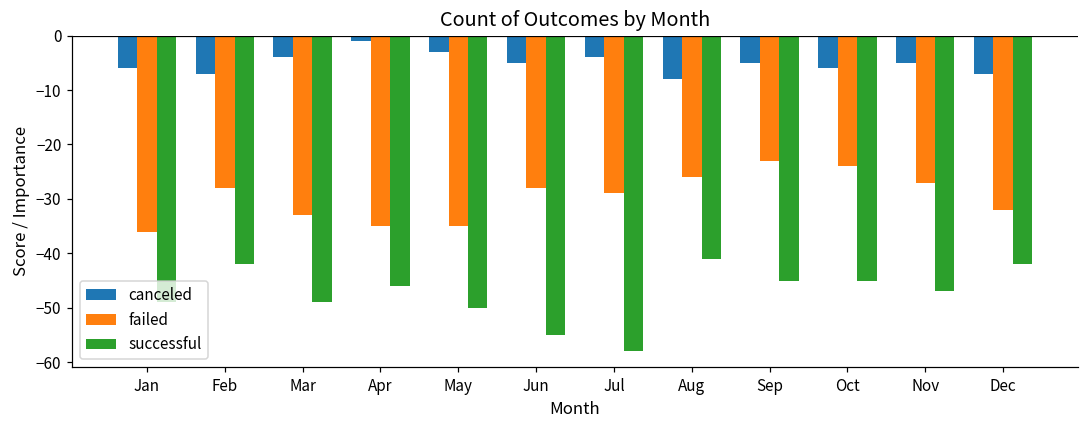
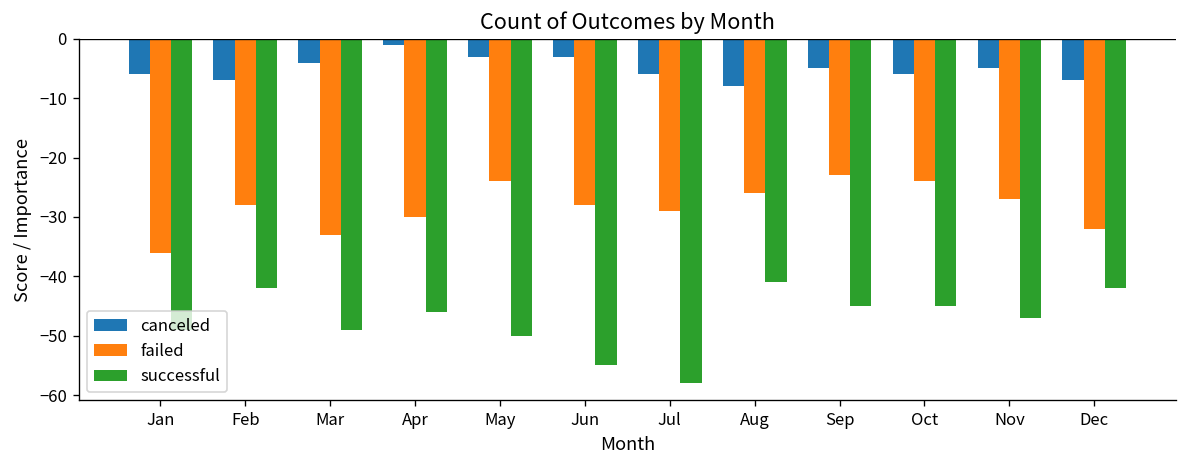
  {
    "canceled": {
      "Jan": -6,
      "Feb": -7,
      "Mar": -4,
      "Apr": -1,
      "May": -3,
-     "Jun": -5,
-     "Jul": -4,
+     "Jun": -3,
+     "Jul": -6,
      "Aug": -8,
      "Sep": -5,
      "Oct": -6,
      "Nov": -5,
      "Dec": -7
    },
    "failed": {
      "Jan": -36,
      "Feb": -28,
      "Mar": -33,
-     "Apr": -35,
-     "May": -35,
+     "Apr": -30,
+     "May": -24,
      "Jun": -28,
      "Jul": -29,
      "Aug": -26,
      "Sep": -23,
      "Oct": -24,
      "Nov": -27,
      "Dec": -32
    },
    "successful": {
      "Feb": -42,
      "Mar": -49,
      "Apr": -46,
      "May": -50,
      "Jun": -55,
      "Jul": -58,
      "Aug": -41,
      "Sep": -45,
      "Oct": -45,
      "Nov": -47,
      "Dec": -42
    }
  }
